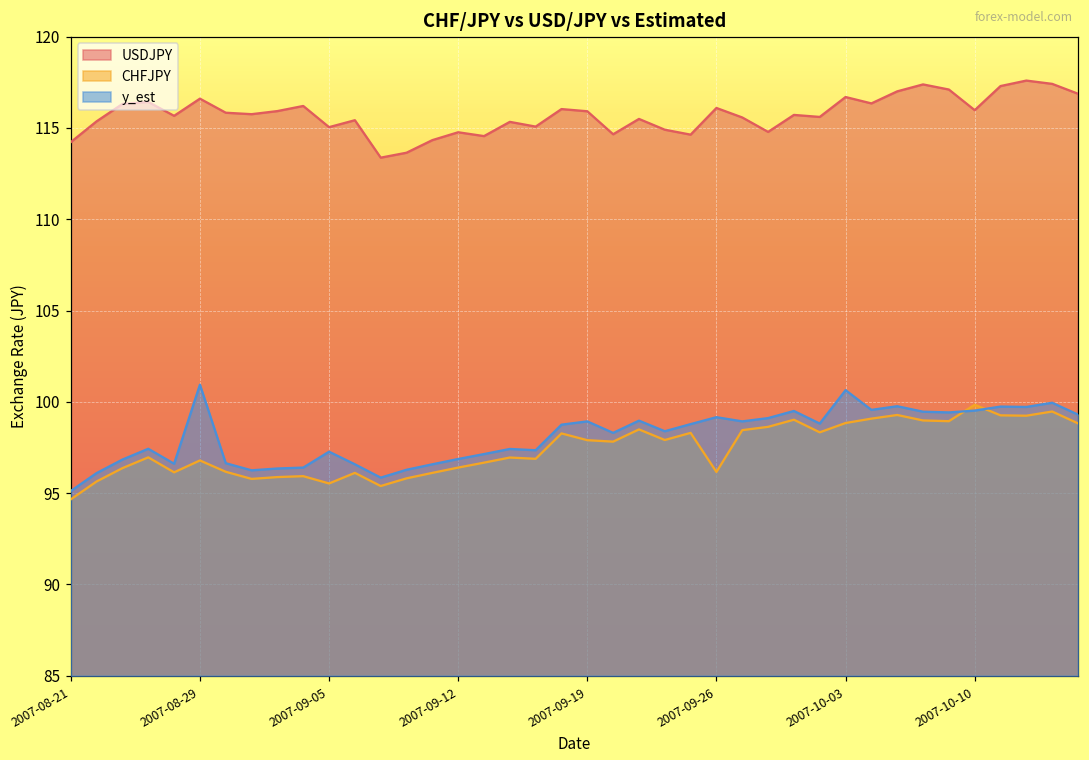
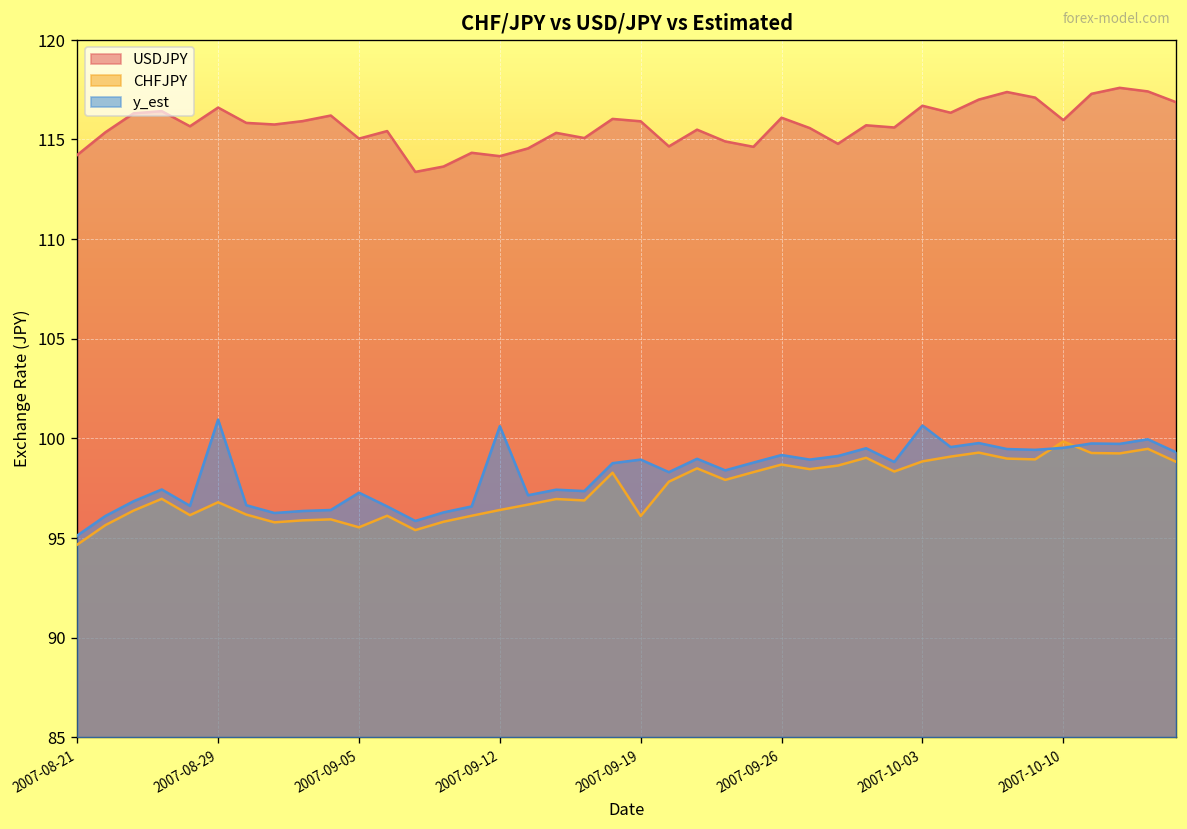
  {
    "USDJPY": {
      "2007-08-21": 114.2,
      "2007-08-29": 116.6,
      "2007-09-05": 115.0,
-     "2007-09-12": 114.8,
+     "2007-09-12": 114.2,
      "2007-09-19": 115.9,
      "2007-09-26": 116.1,
      "2007-10-03": 116.7,
      "2007-10-10": 116.0
    },
    "CHFJPY": {
      "2007-08-21": 94.7,
      "2007-08-29": 96.8,
      "2007-09-05": 95.5,
      "2007-09-12": 96.4,
-     "2007-09-19": 97.9,
-     "2007-09-26": 96.2,
+     "2007-09-19": 96.1,
+     "2007-09-26": 98.7,
      "2007-10-03": 98.8,
      "2007-10-10": 99.8
    },
    "y_est": {
      "2007-08-21": 95.1,
      "2007-08-29": 100.9,
      "2007-09-05": 97.3,
-     "2007-09-12": 96.9,
+     "2007-09-12": 100.6,
      "2007-09-19": 98.9,
      "2007-09-26": 99.2,
      "2007-10-03": 100.6,
      "2007-10-10": 99.5
    }
  }
